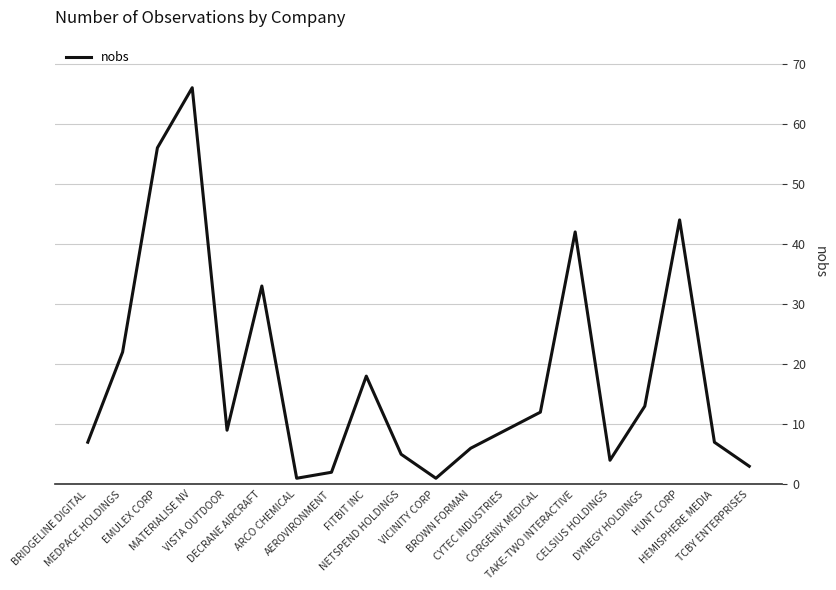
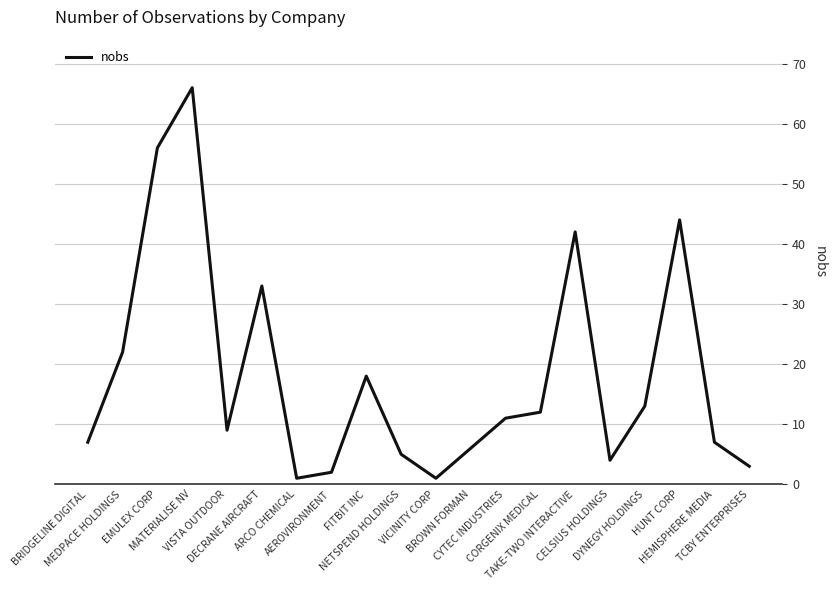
  {
    "BRIDGELINE DIGITAL": 7,
    "MEDPACE HOLDINGS": 22,
    "EMULEX CORP": 56,
    "MATERIALISE NV": 66,
    "VISTA OUTDOOR": 9,
    "DECRANE AIRCRAFT": 33,
    "ARCO CHEMICAL": 1,
    "AEROVIRONMENT": 2,
    "FITBIT INC": 18,
    "NETSPEND HOLDINGS": 5,
    "VICINITY CORP": 1,
    "BROWN FORMAN": 6,
-   "CYTEC INDUSTRIES": 9,
+   "CYTEC INDUSTRIES": 11,
    "CORGENIX MEDICAL": 12,
    "TAKE-TWO INTERACTIVE": 42,
    "CELSIUS HOLDINGS": 4,
    "DYNEGY HOLDINGS": 13,
    "HUNT CORP": 44,
    "HEMISPHERE MEDIA": 7,
    "TCBY ENTERPRISES": 3
  }
